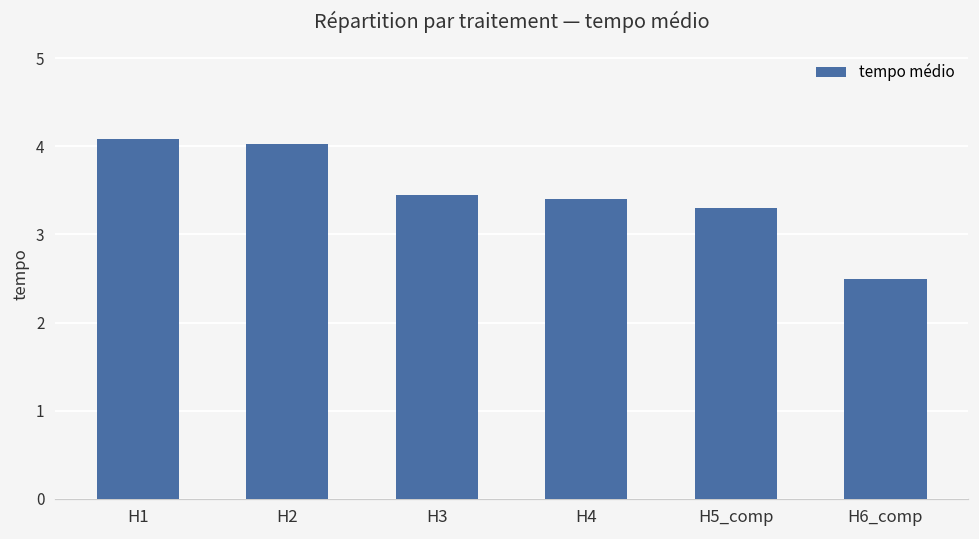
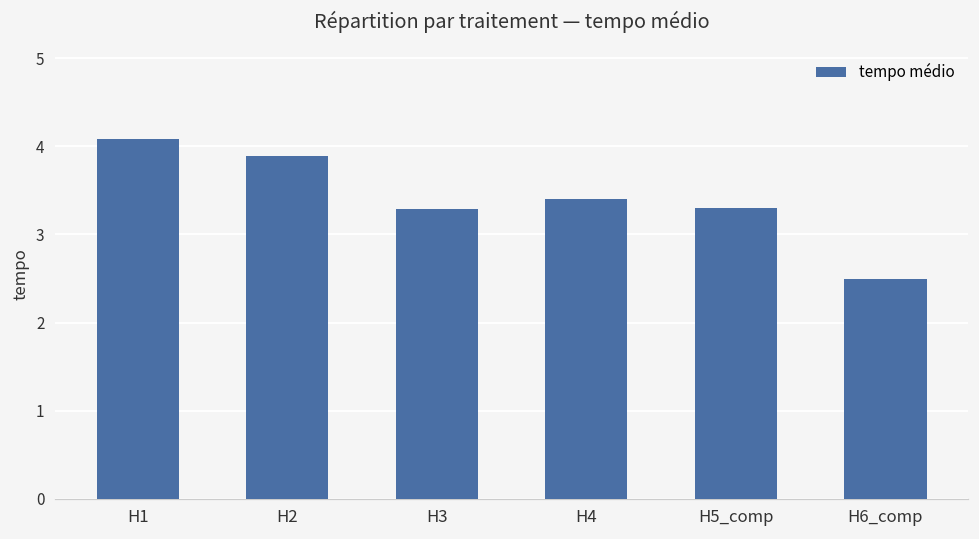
  {
    "H1": 4.1,
-   "H2": 4.0,
-   "H3": 3.5,
+   "H2": 3.9,
+   "H3": 3.3,
    "H4": 3.4,
    "H5_comp": 3.3,
    "H6_comp": 2.5
  }
